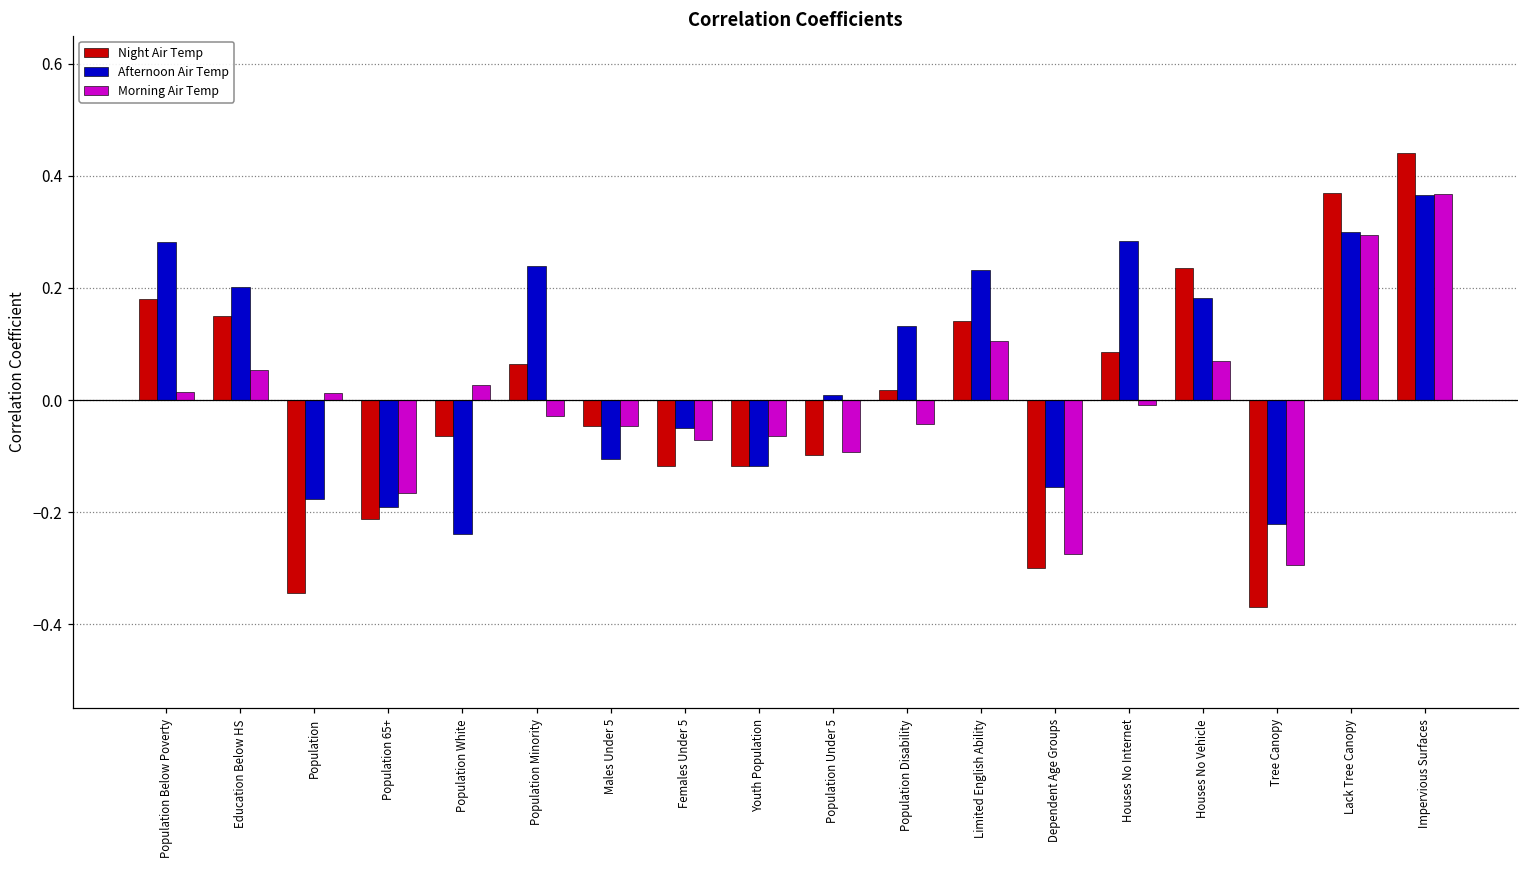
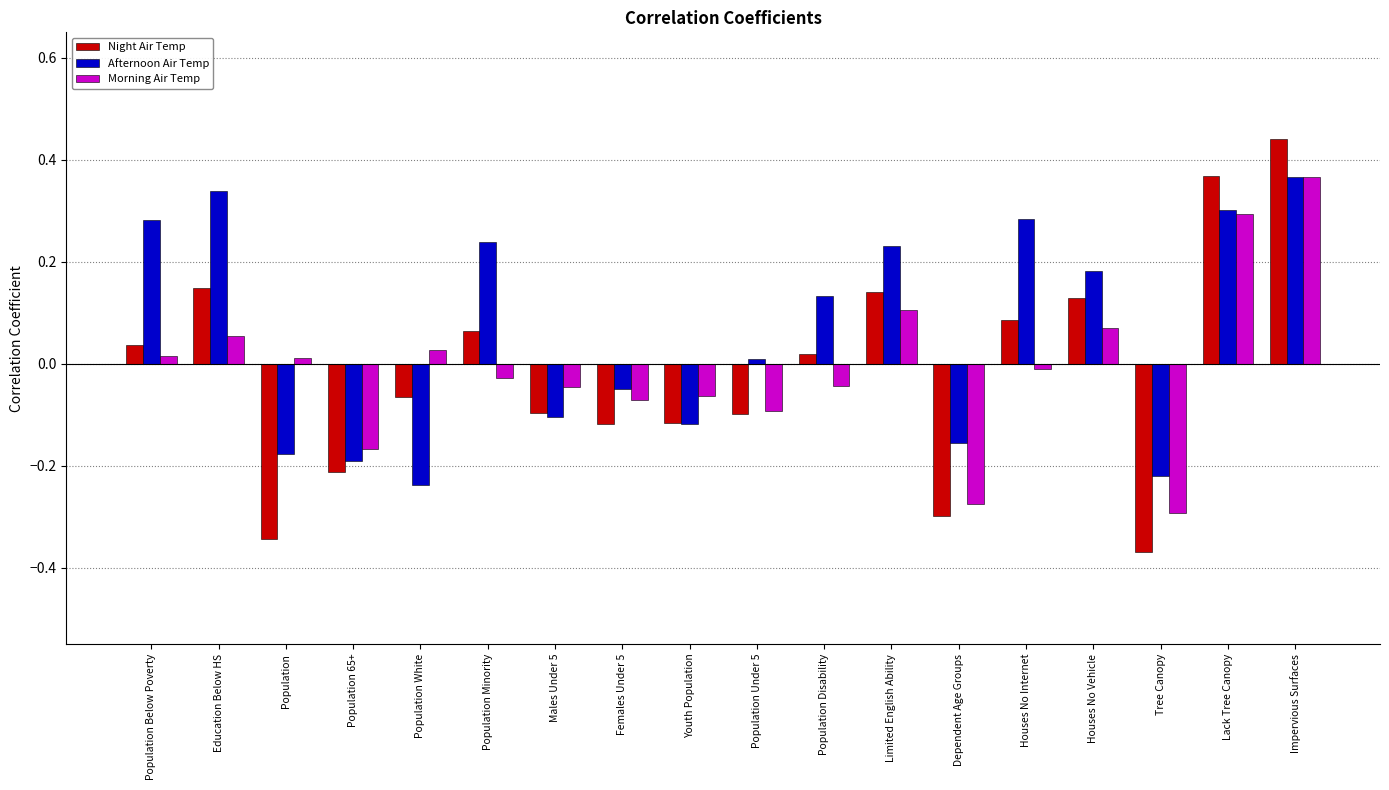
  {
    "Night Air Temp": {
-     "Population Below Poverty": 0.18,
+     "Population Below Poverty": 0.04,
      "Education Below HS": 0.15,
      "Population": -0.34,
      "Population 65+": -0.21,
      "Population White": -0.06,
      "Population Minority": 0.06,
-     "Males Under 5": -0.05,
+     "Males Under 5": -0.10,
      "Females Under 5": -0.12,
      "Youth Population": -0.12,
      "Population Under 5": -0.10,
      "Population Disability": 0.02,
      "Limited English Ability": 0.14,
      "Dependent Age Groups": -0.30,
      "Houses No Internet": 0.09,
-     "Houses No Vehicle": 0.24,
+     "Houses No Vehicle": 0.13,
      "Tree Canopy": -0.37,
      "Lack Tree Canopy": 0.37,
      "Impervious Surfaces": 0.44
    },
    "Afternoon Air Temp": {
      "Population Below Poverty": 0.28,
-     "Education Below HS": 0.20,
+     "Education Below HS": 0.34,
      "Population": -0.18,
      "Population 65+": -0.19,
      "Population White": -0.24,
      "Population Minority": 0.24,
      "Males Under 5": -0.10,
      "Females Under 5": -0.05,
      "Youth Population": -0.12,
      "Population Under 5": 0.01,
      "Population Disability": 0.13,
      "Limited English Ability": 0.23,
      "Dependent Age Groups": -0.15,
      "Houses No Internet": 0.28,
      "Houses No Vehicle": 0.18,
      "Tree Canopy": -0.22,
      "Lack Tree Canopy": 0.30,
      "Impervious Surfaces": 0.37
    },
    "Morning Air Temp": {
      "Population Below Poverty": 0.02,
      "Education Below HS": 0.05,
      "Population": 0.01,
      "Population 65+": -0.17,
      "Population White": 0.03,
      "Population Minority": -0.03,
      "Males Under 5": -0.05,
      "Females Under 5": -0.07,
      "Youth Population": -0.06,
      "Population Under 5": -0.09,
      "Population Disability": -0.04,
      "Limited English Ability": 0.11,
      "Dependent Age Groups": -0.27,
      "Houses No Internet": -0.01,
      "Houses No Vehicle": 0.07,
      "Tree Canopy": -0.29,
      "Lack Tree Canopy": 0.29,
      "Impervious Surfaces": 0.37
    }
  }
